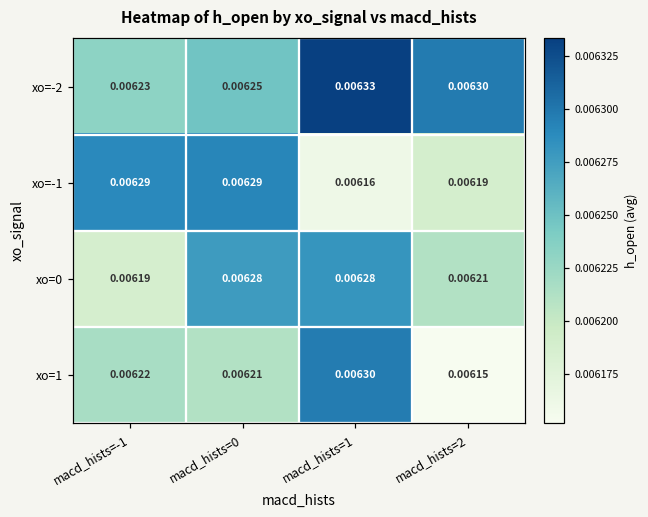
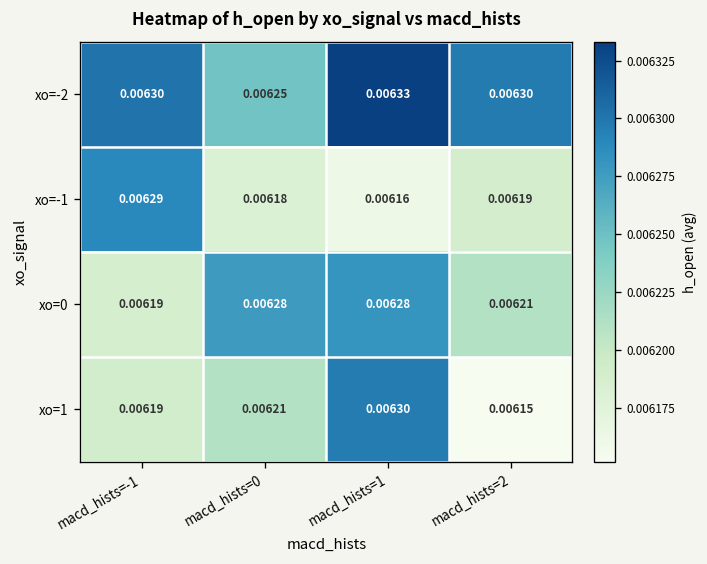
  {
    "xo=-2": {
-     "macd_hists=-1": 0.00623,
+     "macd_hists=-1": 0.00630,
      "macd_hists=0": 0.00625,
      "macd_hists=1": 0.00633,
      "macd_hists=2": 0.00630
    },
    "xo=-1": {
      "macd_hists=-1": 0.00629,
-     "macd_hists=0": 0.00629,
+     "macd_hists=0": 0.00618,
      "macd_hists=1": 0.00616,
      "macd_hists=2": 0.00619
    },
    "xo=0": {
      "macd_hists=-1": 0.00619,
      "macd_hists=0": 0.00628,
      "macd_hists=1": 0.00628,
      "macd_hists=2": 0.00621
    },
    "xo=1": {
-     "macd_hists=-1": 0.00622,
+     "macd_hists=-1": 0.00619,
      "macd_hists=0": 0.00621,
      "macd_hists=1": 0.00630,
      "macd_hists=2": 0.00615
    }
  }
